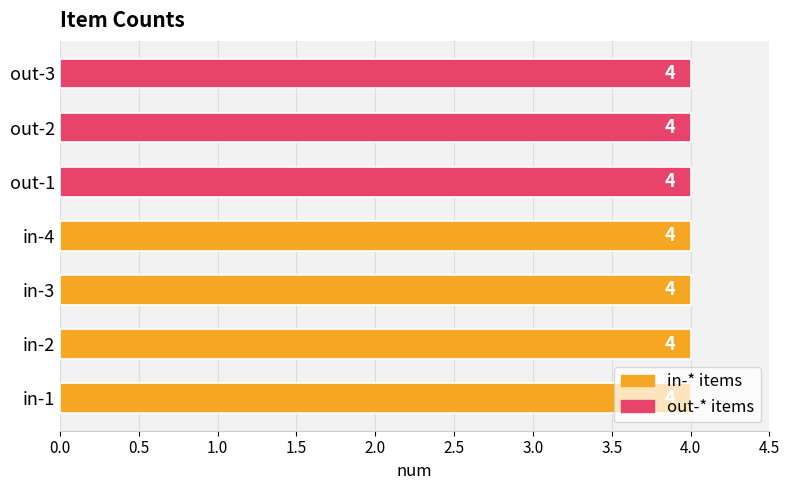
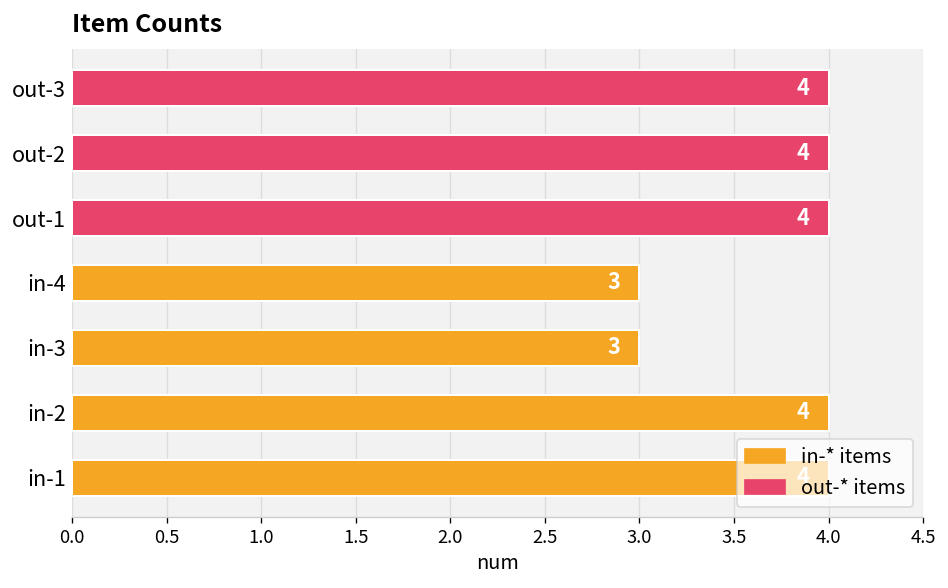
  {
    "out-3": 4,
    "out-2": 4,
    "out-1": 4,
-   "in-4": 4,
-   "in-3": 4,
+   "in-4": 3,
+   "in-3": 3,
    "in-2": 4
  }
